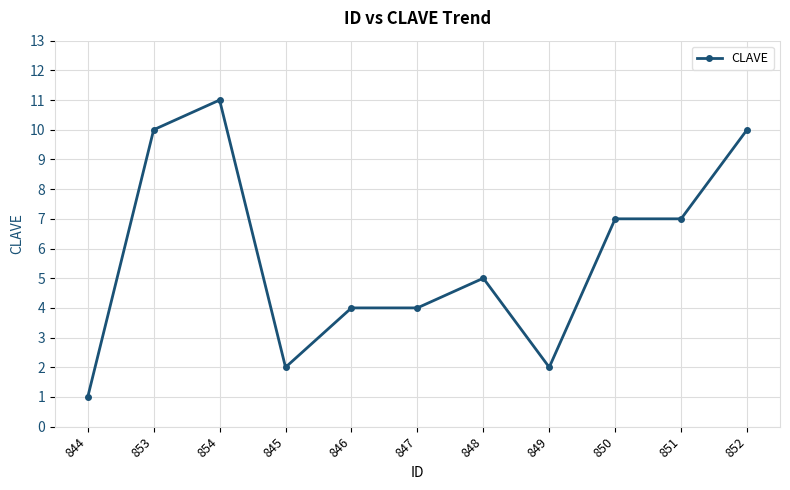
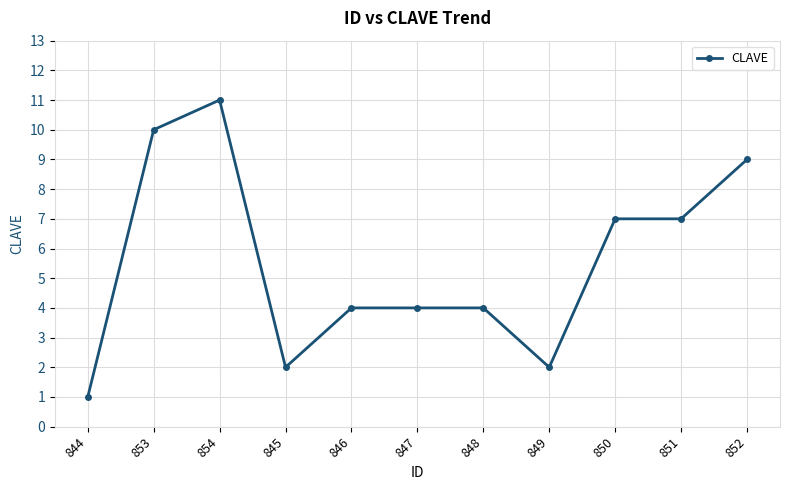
  {
    "844": 1,
    "853": 10,
    "854": 11,
    "845": 2,
    "846": 4,
    "847": 4,
-   "848": 5,
+   "848": 4,
    "849": 2,
    "850": 7,
    "851": 7,
-   "852": 10
+   "852": 9
  }
